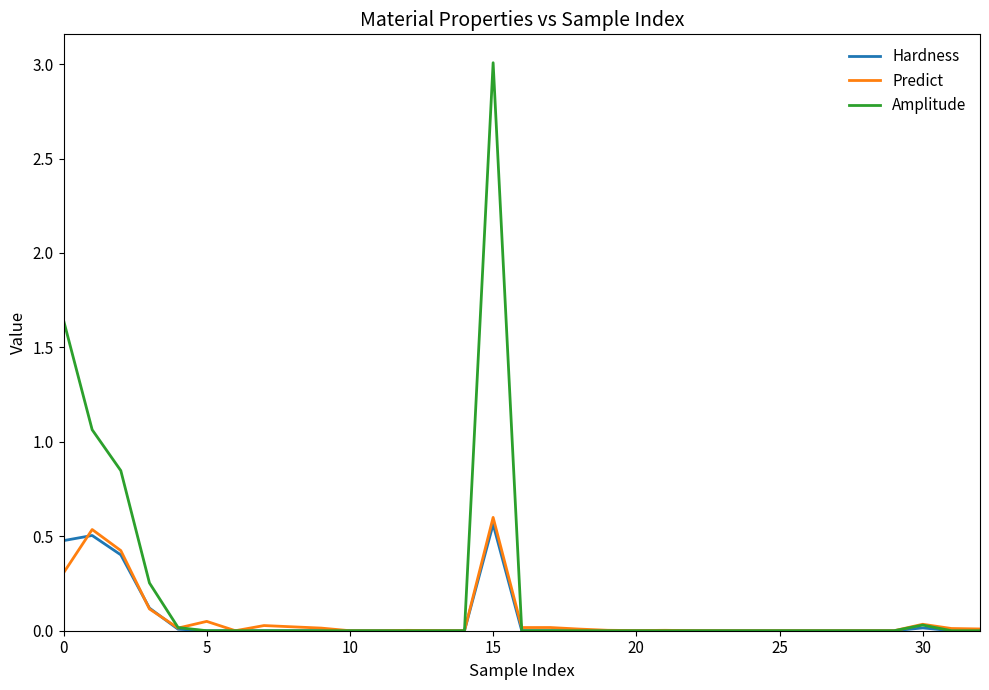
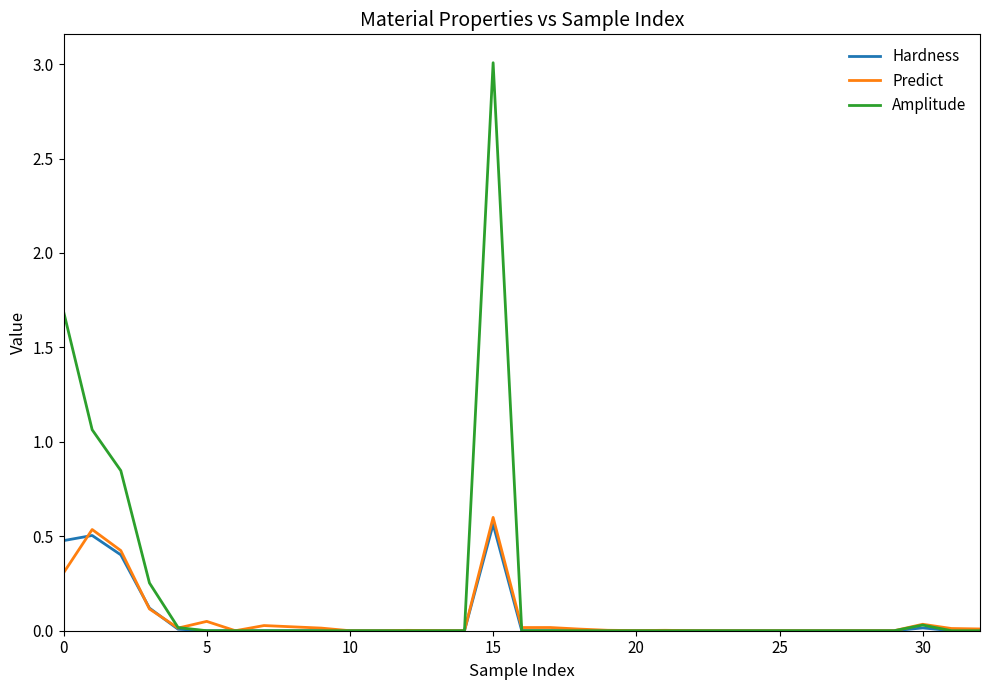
  {
    "Hardness": {
      "0": 0.48,
      "15": 0.56,
      "30": 0.02
    },
    "Predict": {
      "0": 0.31,
      "5": 0.05,
      "15": 0.60
    },
    "Amplitude": {
-     "0": 1.64,
+     "0": 1.69,
      "15": 3.01
    }
  }
